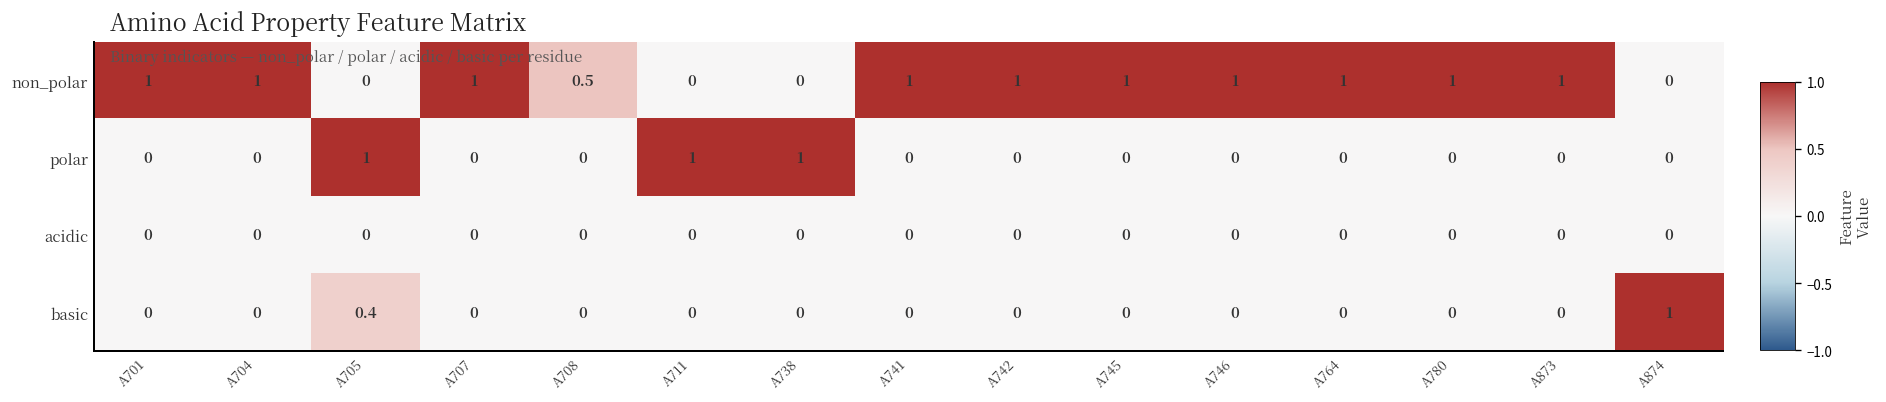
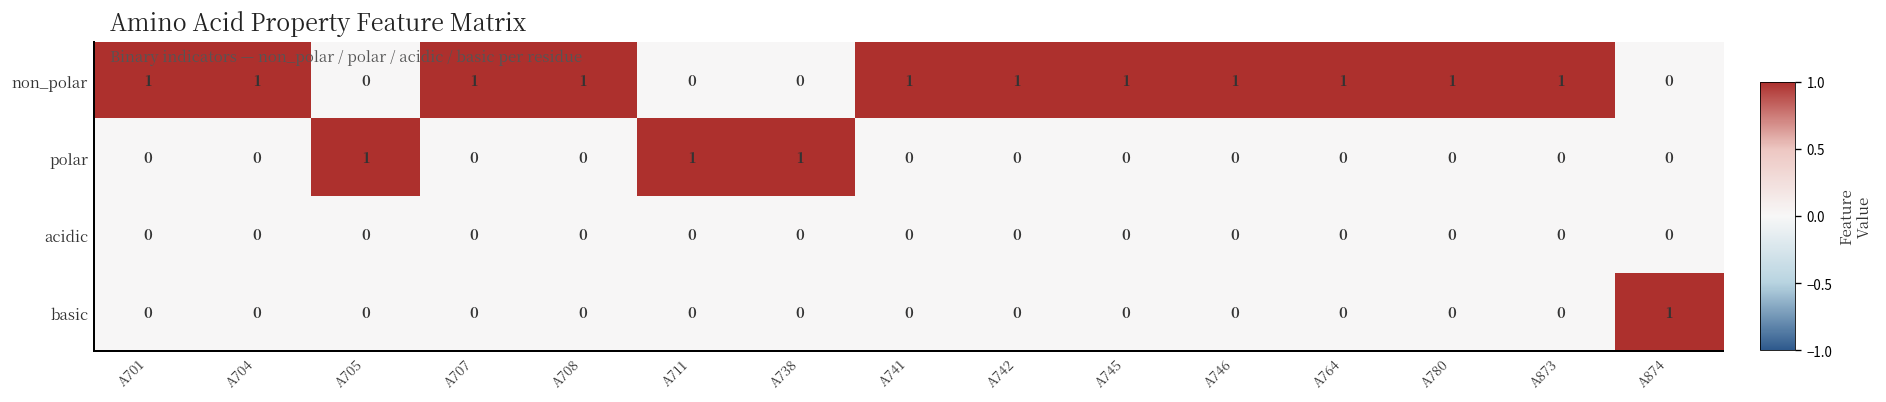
  {
    "non_polar": {
      "A701": 1,
      "A704": 1,
      "A705": 0,
      "A707": 1,
-     "A708": 0.5,
+     "A708": 1,
      "A711": 0,
      "A738": 0,
      "A741": 1,
      "A742": 1,
      "A745": 1,
      "A746": 1,
      "A764": 1,
      "A780": 1,
      "A873": 1,
      "A874": 0
    },
    "polar": {
      "A701": 0,
      "A704": 0,
      "A705": 1,
      "A707": 0,
      "A708": 0,
      "A711": 1,
      "A738": 1,
      "A741": 0,
      "A742": 0,
      "A745": 0,
      "A746": 0,
      "A764": 0,
      "A780": 0,
      "A873": 0,
      "A874": 0
    },
    "acidic": {
      "A701": 0,
      "A704": 0,
      "A705": 0,
      "A707": 0,
      "A708": 0,
      "A711": 0,
      "A738": 0,
      "A741": 0,
      "A742": 0,
      "A745": 0,
      "A746": 0,
      "A764": 0,
      "A780": 0,
      "A873": 0,
      "A874": 0
    },
    "basic": {
      "A701": 0,
      "A704": 0,
-     "A705": 0.4,
+     "A705": 0,
      "A707": 0,
      "A708": 0,
      "A711": 0,
      "A738": 0,
      "A741": 0,
      "A742": 0,
      "A745": 0,
      "A746": 0,
      "A764": 0,
      "A780": 0,
      "A873": 0,
      "A874": 1
    }
  }
